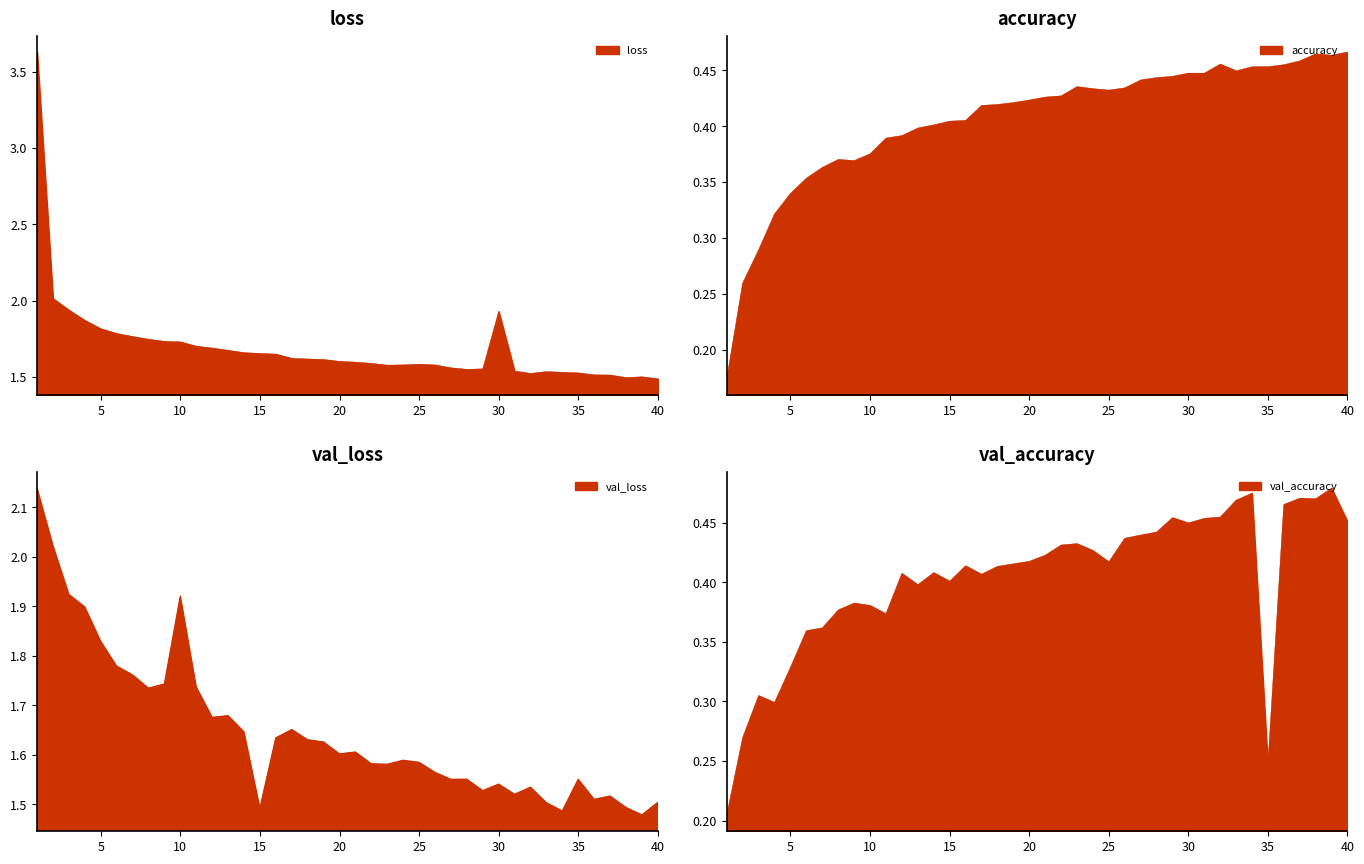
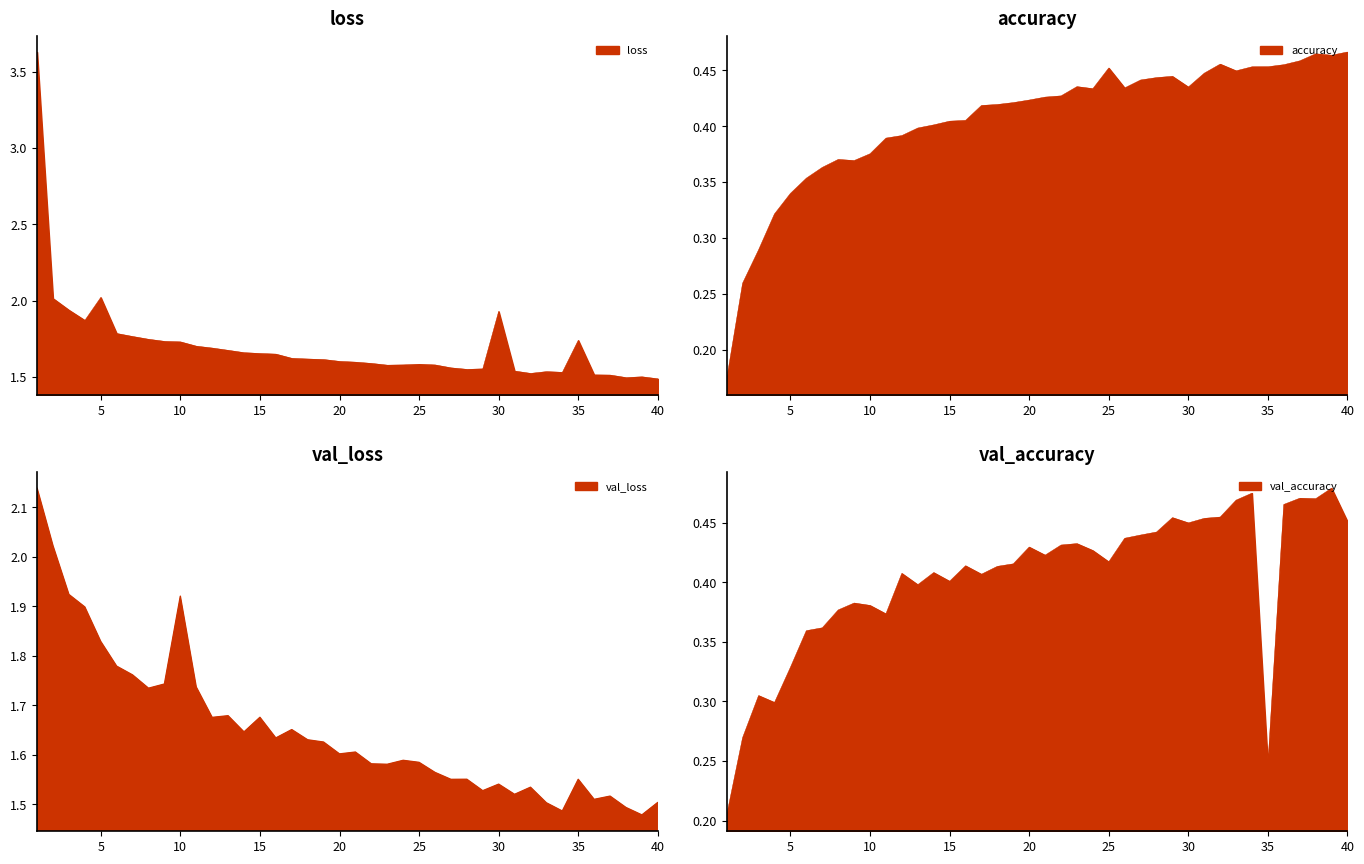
  {
    "loss": {
-     "5": 1.82,
+     "5": 2.02,
      "10": 1.73,
      "15": 1.65,
      "20": 1.60,
      "25": 1.58,
      "30": 1.93,
-     "35": 1.53,
+     "35": 1.74,
      "40": 1.49
    },
    "accuracy": {
      "5": 0.340,
      "10": 0.375,
      "15": 0.404,
      "20": 0.423,
-     "25": 0.432,
-     "30": 0.447,
+     "25": 0.452,
+     "30": 0.435,
      "35": 0.453,
      "40": 0.466
    },
    "val_loss": {
      "5": 1.83,
      "10": 1.92,
-     "15": 1.49,
+     "15": 1.68,
      "20": 1.60,
      "25": 1.59,
      "30": 1.54,
      "35": 1.55,
      "40": 1.50
    },
    "val_accuracy": {
      "5": 0.329,
      "10": 0.381,
      "15": 0.401,
-     "20": 0.418,
+     "20": 0.430,
      "25": 0.417,
      "30": 0.450,
      "35": 0.246,
      "40": 0.451
    }
  }
